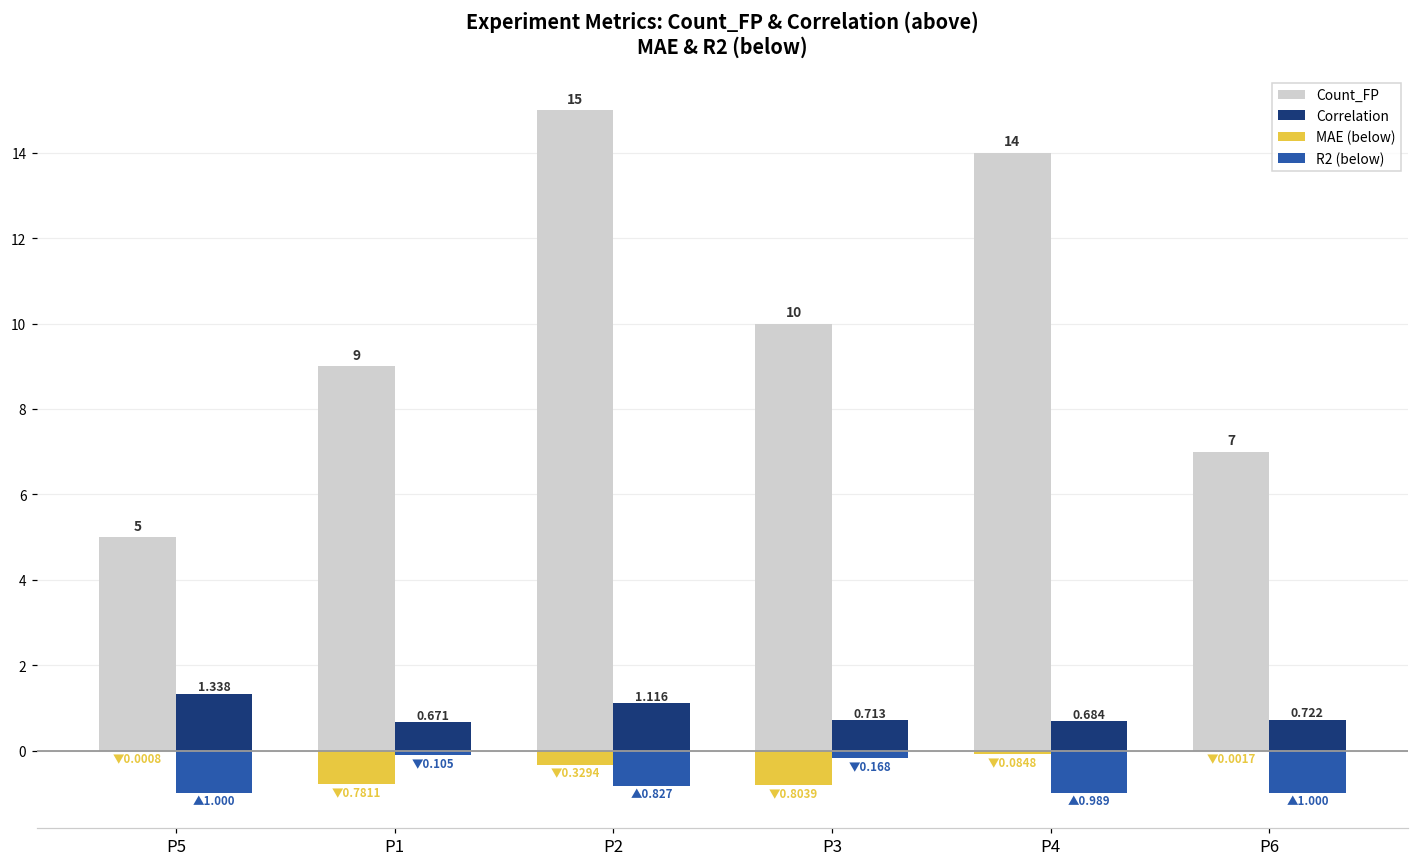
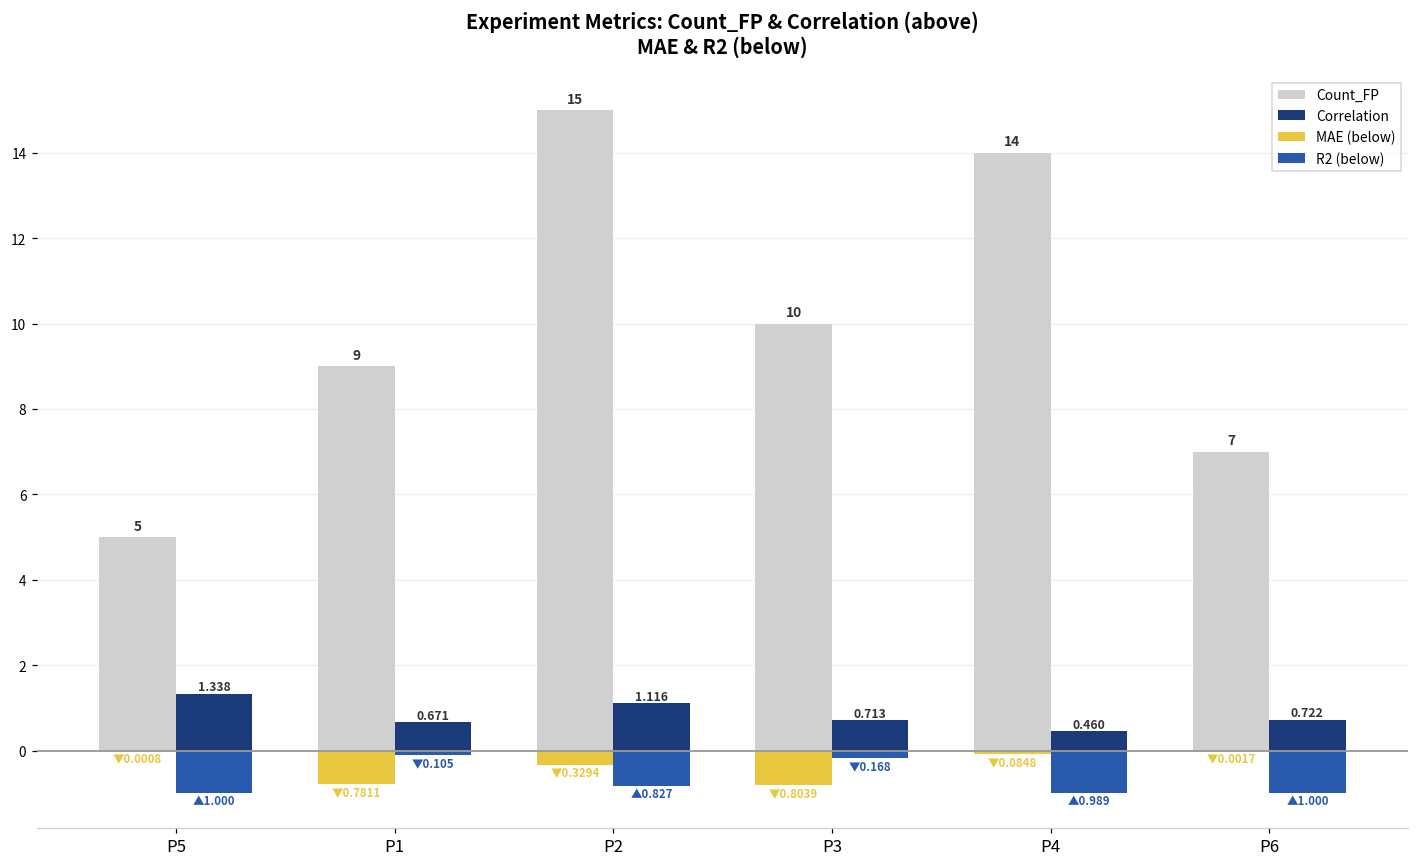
  {
    "Count_FP": {
      "P5": 5,
      "P1": 9,
      "P2": 15,
      "P3": 10,
      "P4": 14,
      "P6": 7
    },
    "Correlation": {
      "P5": 1.338,
      "P1": 0.671,
      "P2": 1.116,
      "P3": 0.713,
-     "P4": 0.684,
+     "P4": 0.460,
      "P6": 0.722
    }
  }
